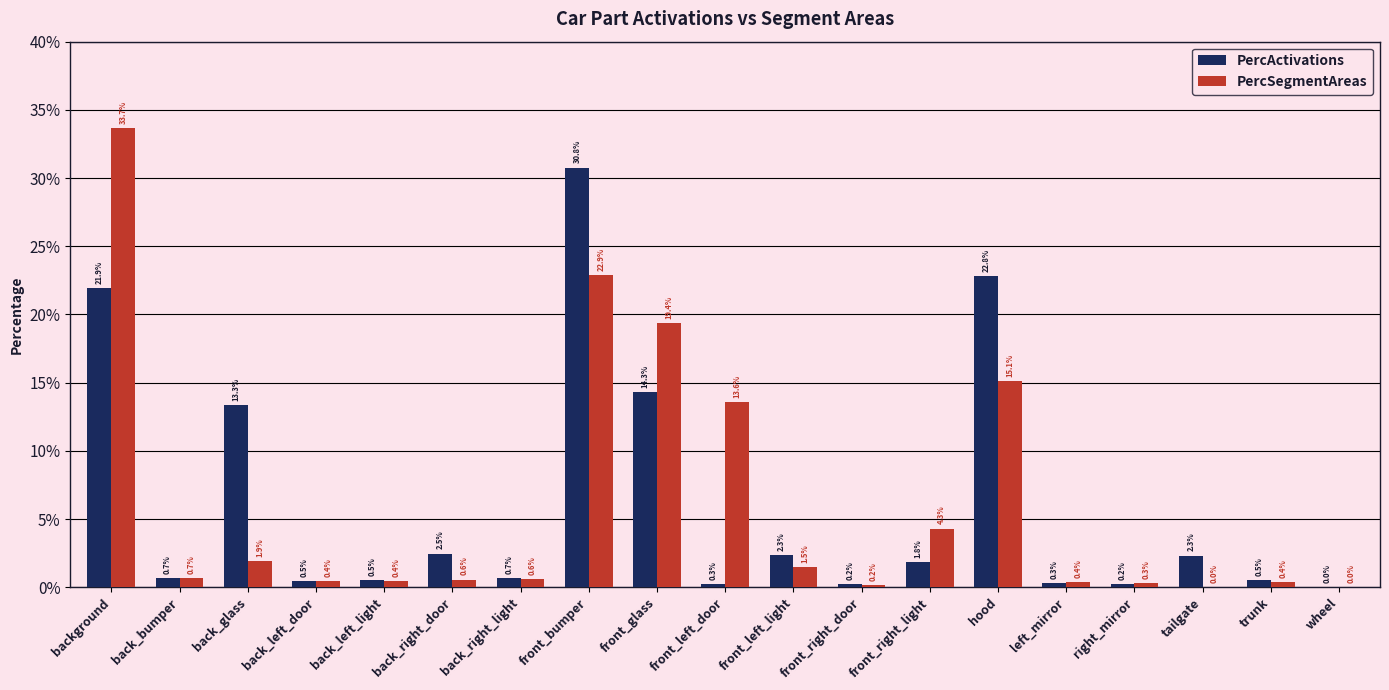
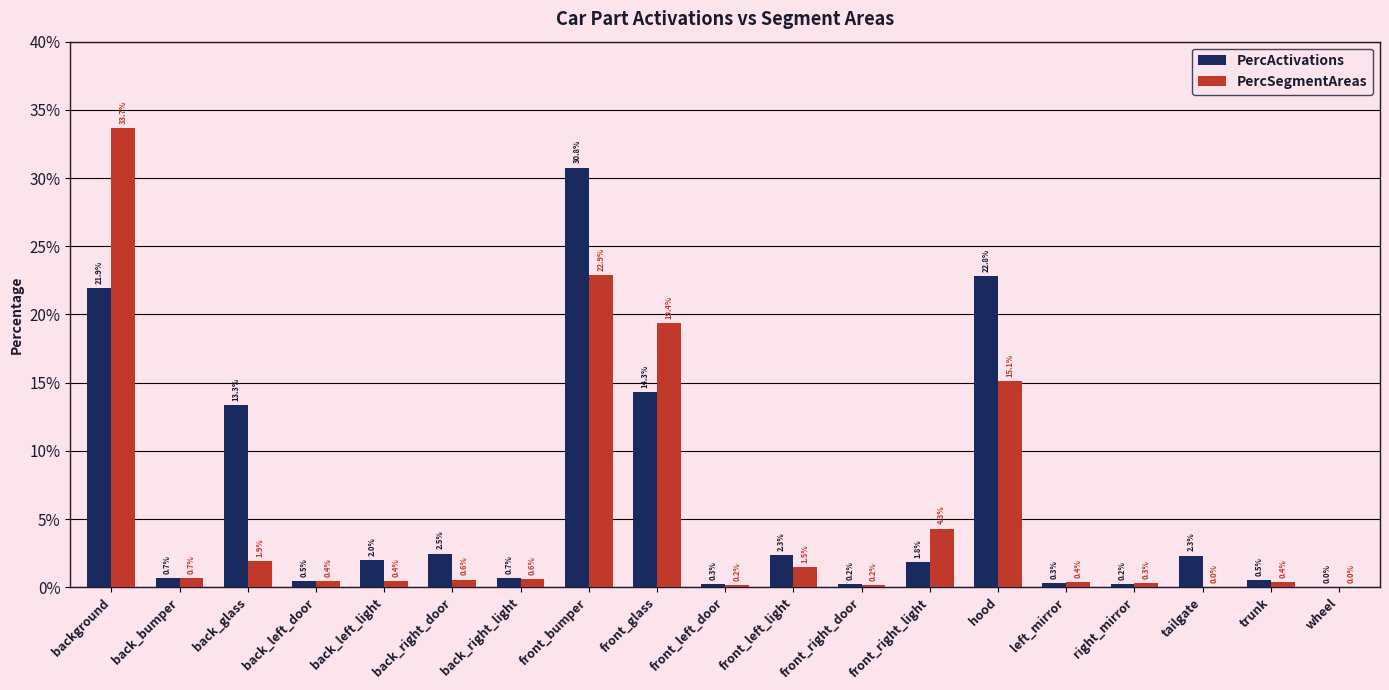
  {
    "PercActivations": {
      "background": "21.9%",
      "back_bumper": "0.7%",
      "back_glass": "13.3%",
      "back_left_door": "0.5%",
-     "back_left_light": "0.5%",
+     "back_left_light": "2.0%",
      "back_right_door": "2.5%",
      "back_right_light": "0.7%",
      "front_bumper": "30.8%",
      "front_glass": "14.3%",
      "front_left_door": "0.3%",
      "front_left_light": "2.3%",
      "front_right_door": "0.2%",
      "front_right_light": "1.8%",
      "hood": "22.8%",
      "left_mirror": "0.3%",
      "right_mirror": "0.2%",
      "tailgate": "2.3%",
      "trunk": "0.5%",
      "wheel": "0.0%"
    },
    "PercSegmentAreas": {
      "background": "33.7%",
      "back_bumper": "0.7%",
      "back_glass": "1.9%",
      "back_left_door": "0.4%",
      "back_left_light": "0.4%",
      "back_right_door": "0.6%",
      "back_right_light": "0.6%",
      "front_bumper": "22.9%",
      "front_glass": "19.4%",
-     "front_left_door": "13.6%",
+     "front_left_door": "0.2%",
      "front_left_light": "1.5%",
      "front_right_door": "0.2%",
      "front_right_light": "4.3%",
      "hood": "15.1%",
      "left_mirror": "0.4%",
      "right_mirror": "0.3%",
      "tailgate": "0.0%",
      "trunk": "0.4%",
      "wheel": "0.0%"
    }
  }
